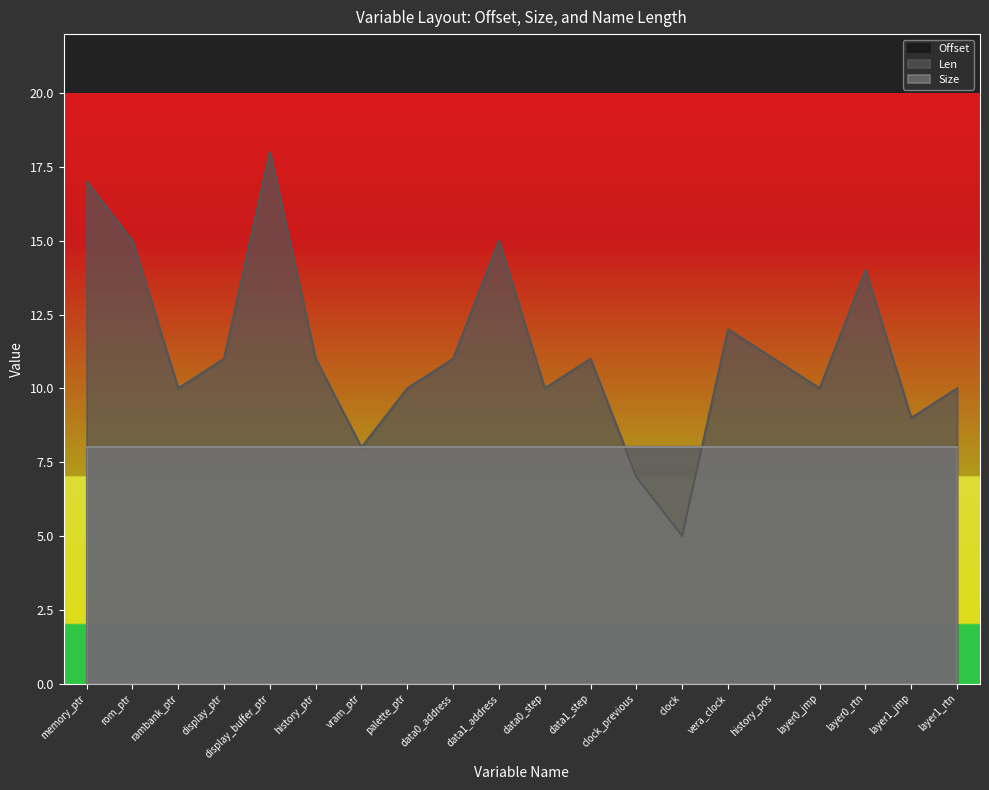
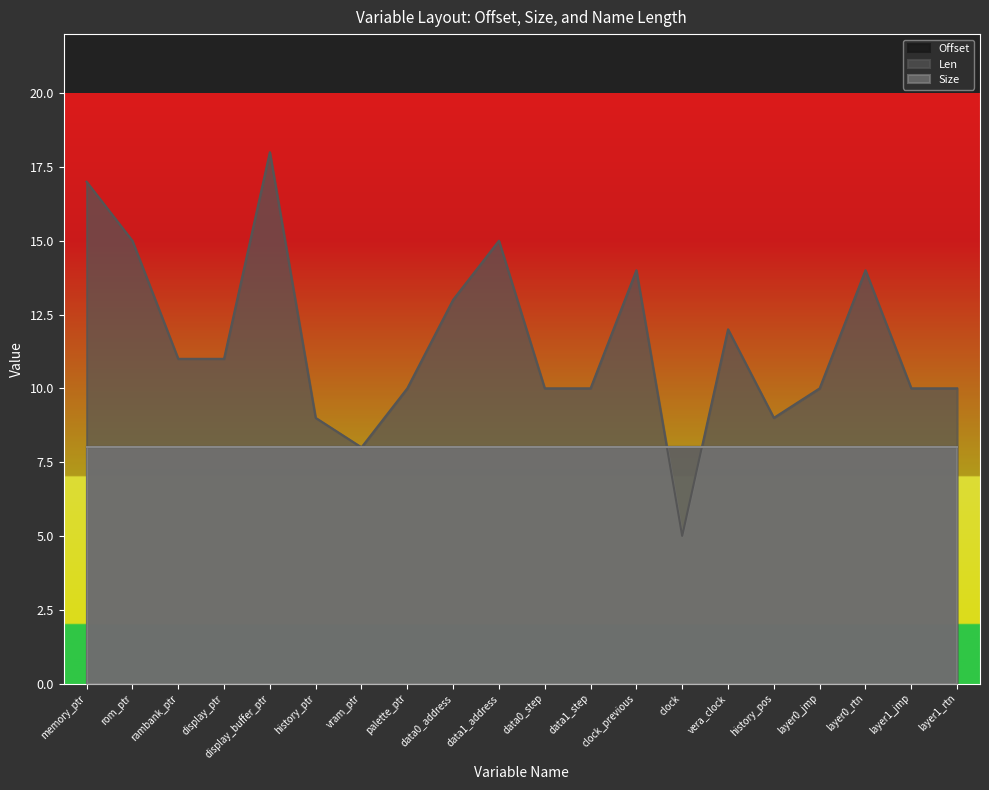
  {
    "Size": {
      "memory_ptr": 8,
      "rom_ptr": 8,
      "rambank_ptr": 8,
      "display_ptr": 8,
      "display_buffer_ptr": 8,
      "history_ptr": 8,
      "palette_ptr": 8,
      "data0_address": 8,
      "data1_address": 8,
      "data0_step": 8,
      "data1_step": 8,
      "clock_previous": 8,
      "clock": 8,
      "vera_clock": 8,
      "history_pos": 8,
      "layer0_jmp": 8,
      "layer0_rtn": 8,
      "layer1_jmp": 8,
      "layer1_rtn": 8
    },
    "Len": {
      "memory_ptr": 17,
      "rom_ptr": 15,
-     "rambank_ptr": 10,
+     "rambank_ptr": 11,
      "display_ptr": 11,
      "display_buffer_ptr": 18,
-     "history_ptr": 11,
+     "history_ptr": 9,
      "palette_ptr": 10,
-     "data0_address": 11,
+     "data0_address": 13,
      "data1_address": 15,
      "data0_step": 10,
-     "data1_step": 11,
-     "clock_previous": 7,
+     "data1_step": 10,
+     "clock_previous": 14,
      "clock": 5,
      "vera_clock": 12,
-     "history_pos": 11,
+     "history_pos": 9,
      "layer0_jmp": 10,
      "layer0_rtn": 14,
-     "layer1_jmp": 9,
+     "layer1_jmp": 10,
      "layer1_rtn": 10
    }
  }
